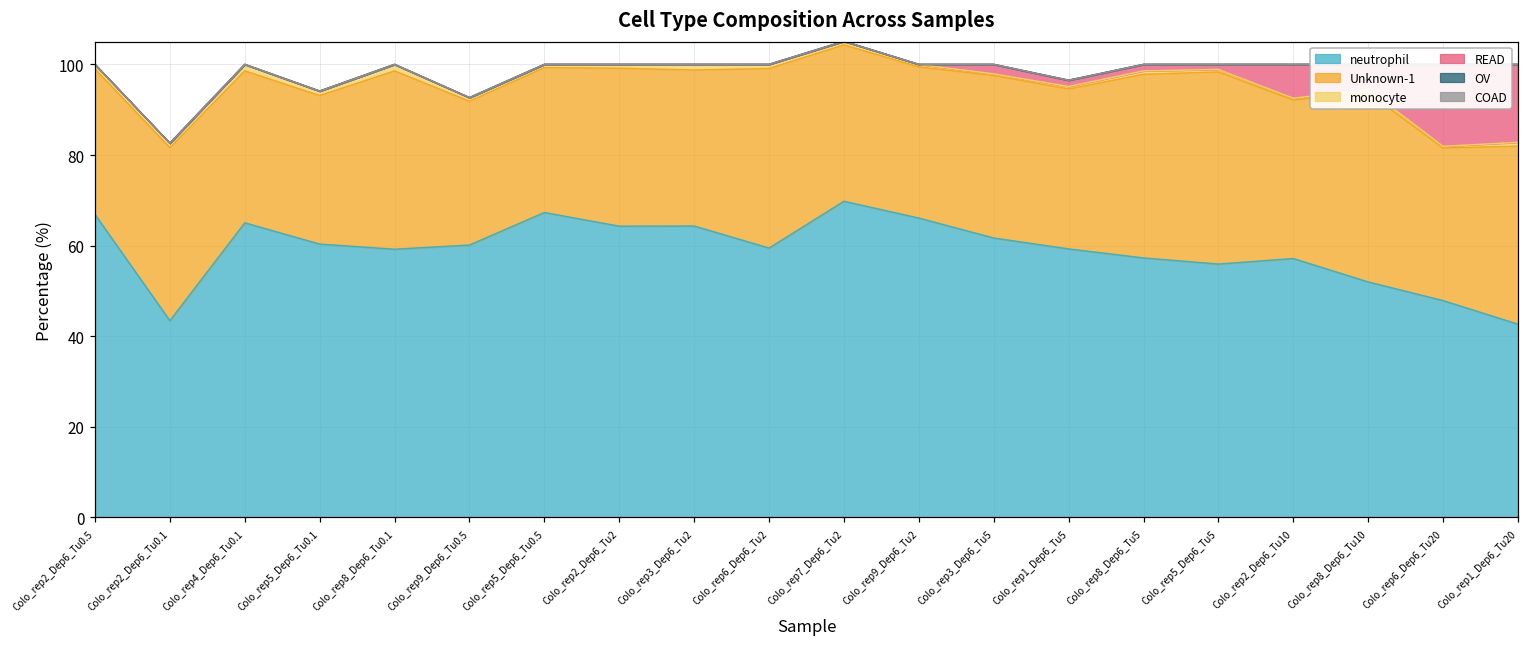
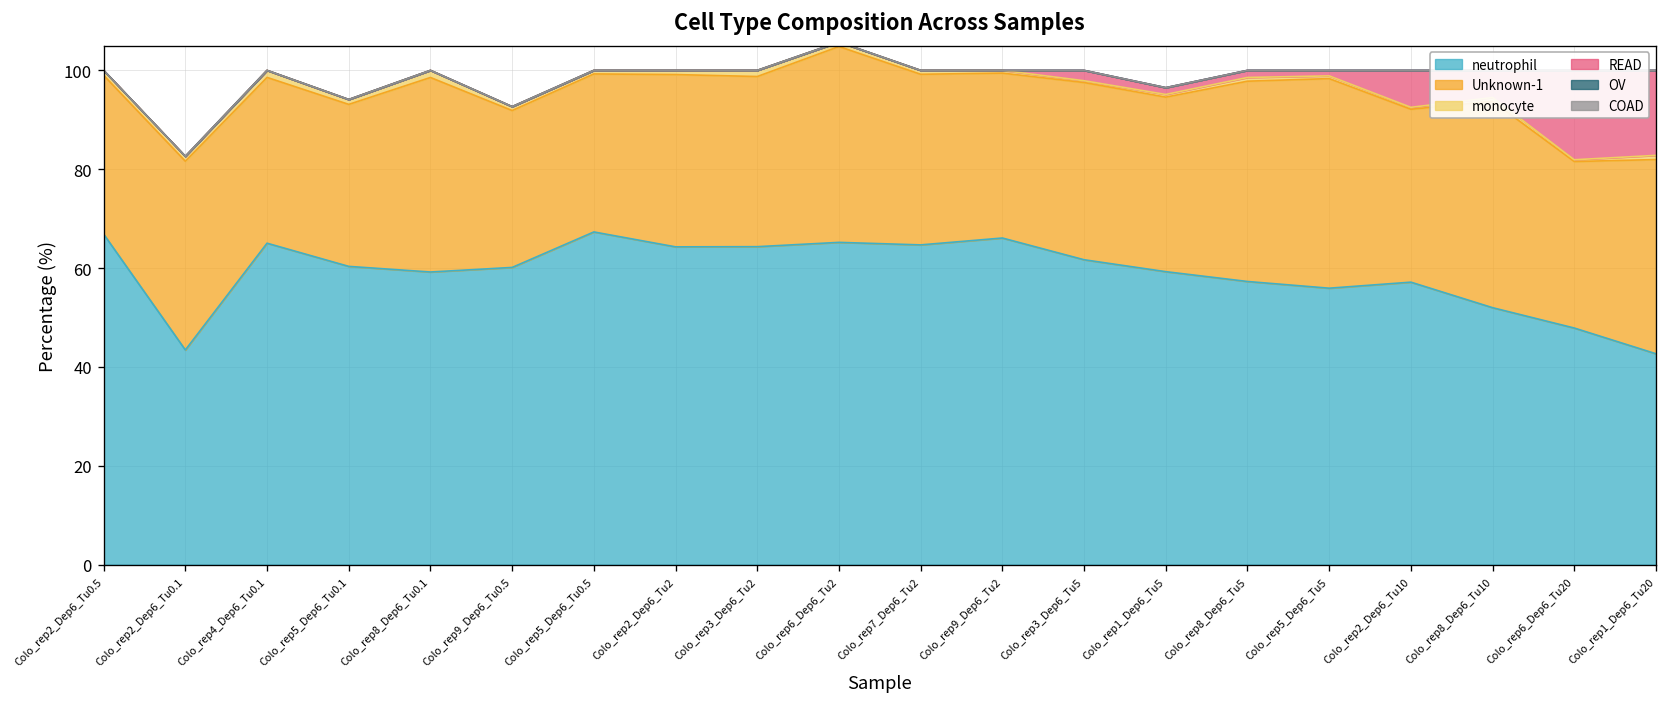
  {
    "neutrophil": {
      "Colo_rep2_Dep6_Tu0.5": 67,
      "Colo_rep2_Dep6_Tu0.1": 43,
      "Colo_rep4_Dep6_Tu0.1": 65,
      "Colo_rep5_Dep6_Tu0.1": 60,
      "Colo_rep8_Dep6_Tu0.1": 59,
      "Colo_rep9_Dep6_Tu0.5": 60,
      "Colo_rep5_Dep6_Tu0.5": 67,
      "Colo_rep2_Dep6_Tu2": 64,
      "Colo_rep3_Dep6_Tu2": 64,
-     "Colo_rep6_Dep6_Tu2": 59,
-     "Colo_rep7_Dep6_Tu2": 70,
+     "Colo_rep6_Dep6_Tu2": 65,
+     "Colo_rep7_Dep6_Tu2": 65,
      "Colo_rep9_Dep6_Tu2": 66,
      "Colo_rep3_Dep6_Tu5": 62,
      "Colo_rep1_Dep6_Tu5": 59,
      "Colo_rep8_Dep6_Tu5": 57,
      "Colo_rep5_Dep6_Tu5": 56,
      "Colo_rep2_Dep6_Tu10": 57,
      "Colo_rep8_Dep6_Tu10": 52,
      "Colo_rep6_Dep6_Tu20": 48,
      "Colo_rep1_Dep6_Tu20": 43
    },
    "Unknown-1": {
      "Colo_rep2_Dep6_Tu0.5": 32,
      "Colo_rep2_Dep6_Tu0.1": 38,
      "Colo_rep4_Dep6_Tu0.1": 34,
      "Colo_rep5_Dep6_Tu0.1": 33,
      "Colo_rep8_Dep6_Tu0.1": 39,
      "Colo_rep9_Dep6_Tu0.5": 32,
      "Colo_rep5_Dep6_Tu0.5": 32,
      "Colo_rep2_Dep6_Tu2": 35,
      "Colo_rep3_Dep6_Tu2": 34,
      "Colo_rep6_Dep6_Tu2": 40,
      "Colo_rep7_Dep6_Tu2": 35,
      "Colo_rep8_Dep6_Tu5": 41,
      "Colo_rep1_Dep6_Tu20": 39
    },
    "monocyte": {
      "Colo_rep8_Dep6_Tu5": 1,
      "Colo_rep1_Dep6_Tu20": 1
    }
  }
